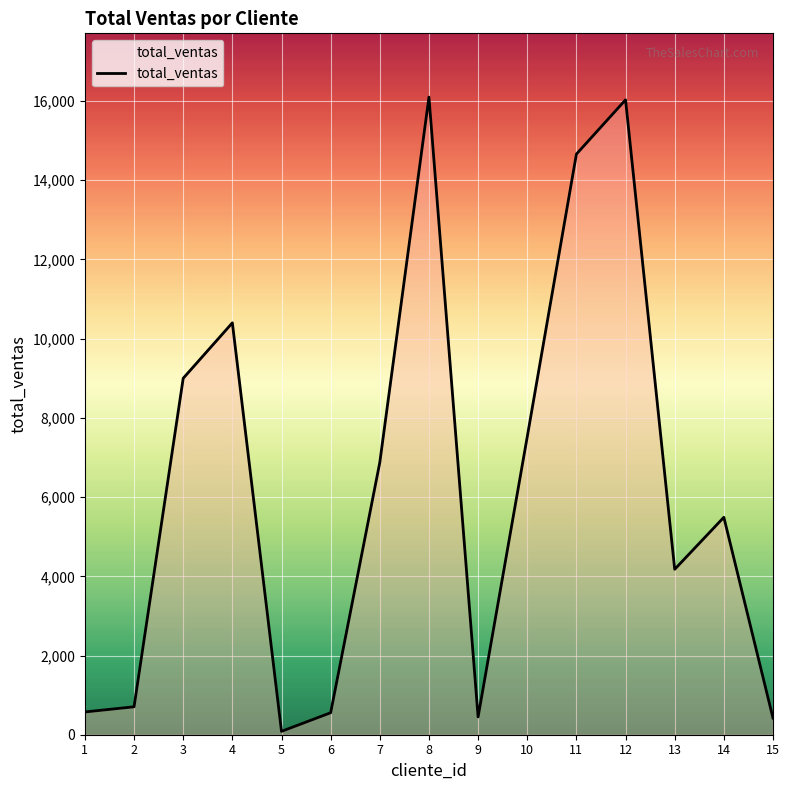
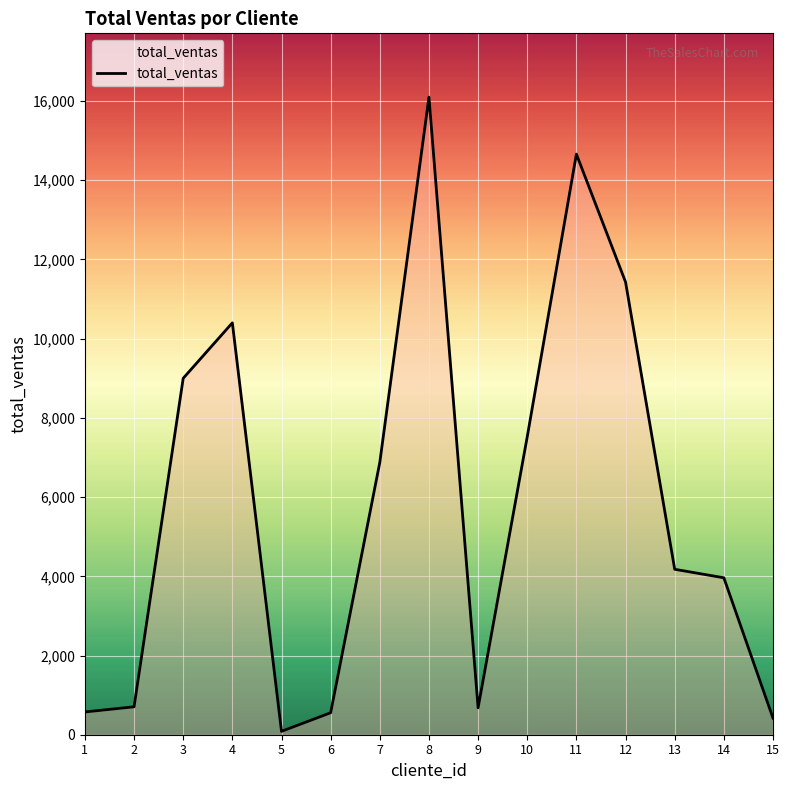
  {
    "1": "600",
    "2": "700",
    "3": "9,000",
    "4": "10,400",
    "5": "100",
    "6": "600",
    "7": "6,900",
    "8": "16,100",
-   "9": "400",
+   "9": "700",
    "10": "7,500",
    "11": "14,700",
-   "12": "16,000",
+   "12": "11,400",
    "13": "4,200",
-   "14": "5,500",
+   "14": "4,000",
    "15": "400"
  }
